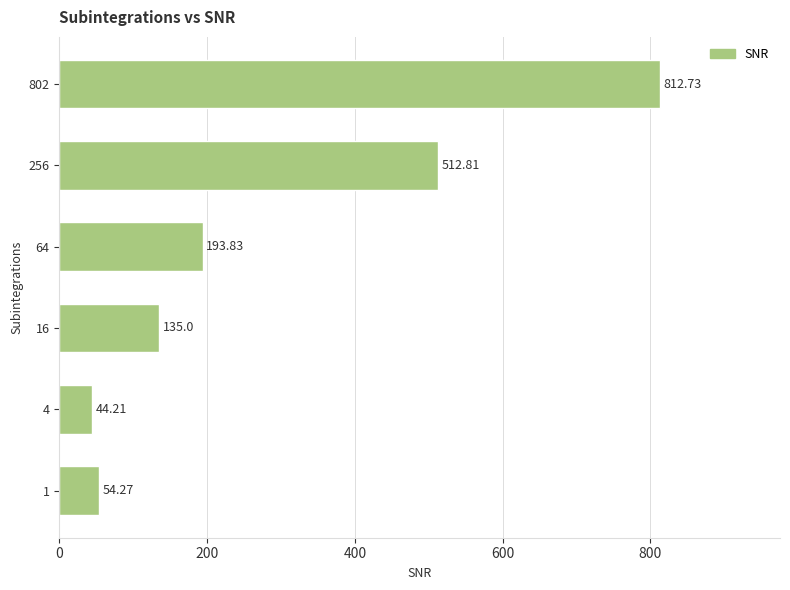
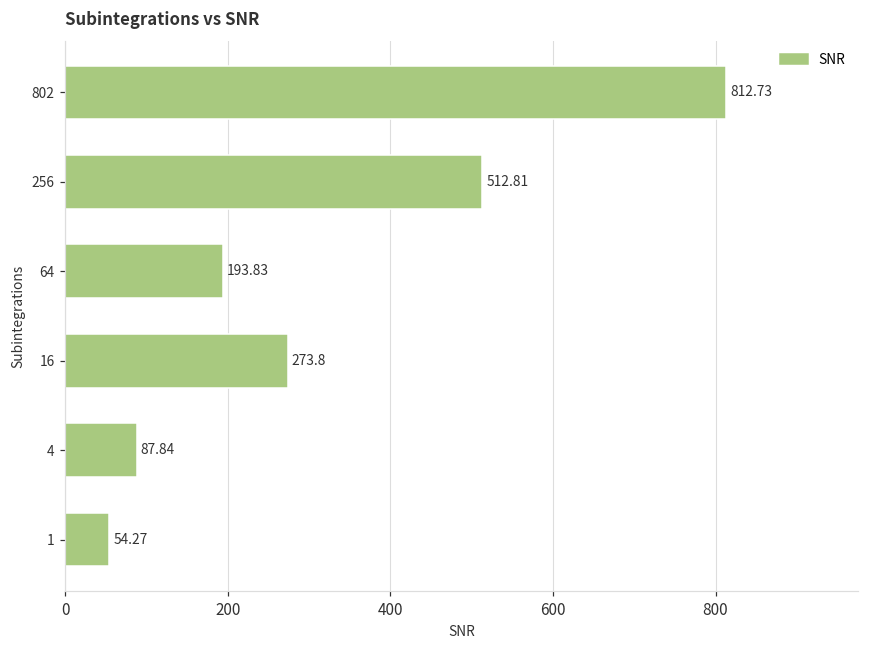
  {
    "802": 812.73,
    "256": 512.81,
    "64": 193.83,
-   "16": 135.0,
-   "4": 44.21,
+   "16": 273.8,
+   "4": 87.84,
    "1": 54.27
  }
